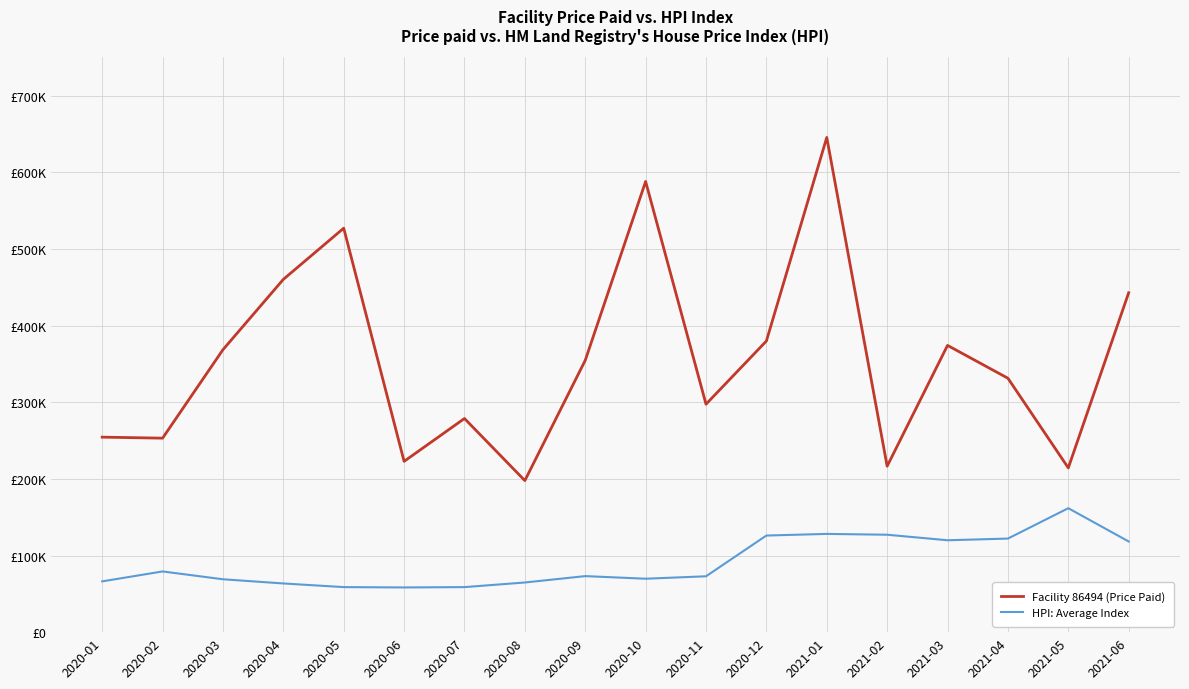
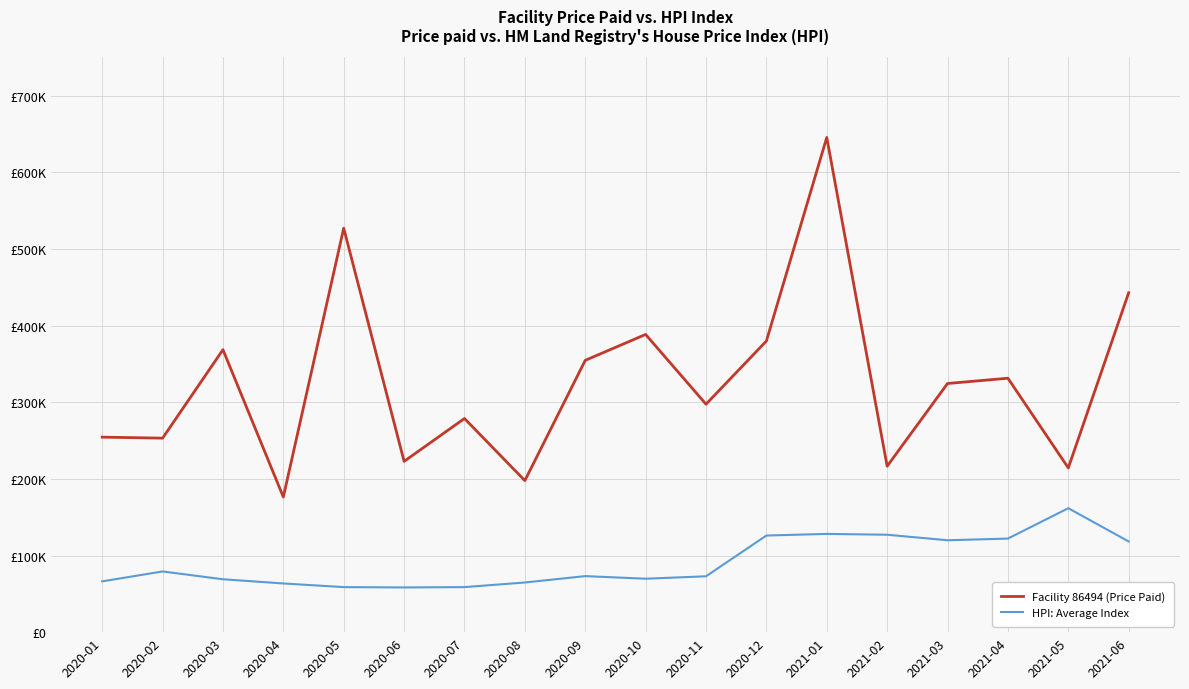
  {
    "Facility 86494 (Price Paid)": {
      "2020-01": "£250000",
      "2020-02": "£250000",
      "2020-03": "£370000",
-     "2020-04": "£460000",
+     "2020-04": "£180000",
      "2020-05": "£530000",
      "2020-06": "£220000",
      "2020-07": "£280000",
      "2020-08": "£200000",
      "2020-09": "£350000",
-     "2020-10": "£590000",
+     "2020-10": "£390000",
      "2020-11": "£300000",
      "2020-12": "£380000",
      "2021-01": "£650000",
      "2021-02": "£220000",
-     "2021-03": "£370000",
+     "2021-03": "£320000",
      "2021-04": "£330000",
      "2021-05": "£210000",
      "2021-06": "£440000"
    },
    "HPI: Average Index": {
      "2020-01": "£70000",
      "2020-02": "£80000",
      "2020-03": "£70000",
      "2020-04": "£60000",
      "2020-05": "£60000",
      "2020-06": "£60000",
      "2020-07": "£60000",
      "2020-08": "£60000",
      "2020-09": "£70000",
      "2020-10": "£70000",
      "2020-11": "£70000",
      "2020-12": "£130000",
      "2021-01": "£130000",
      "2021-02": "£130000",
      "2021-03": "£120000",
      "2021-04": "£120000",
      "2021-05": "£160000",
      "2021-06": "£120000"
    }
  }
